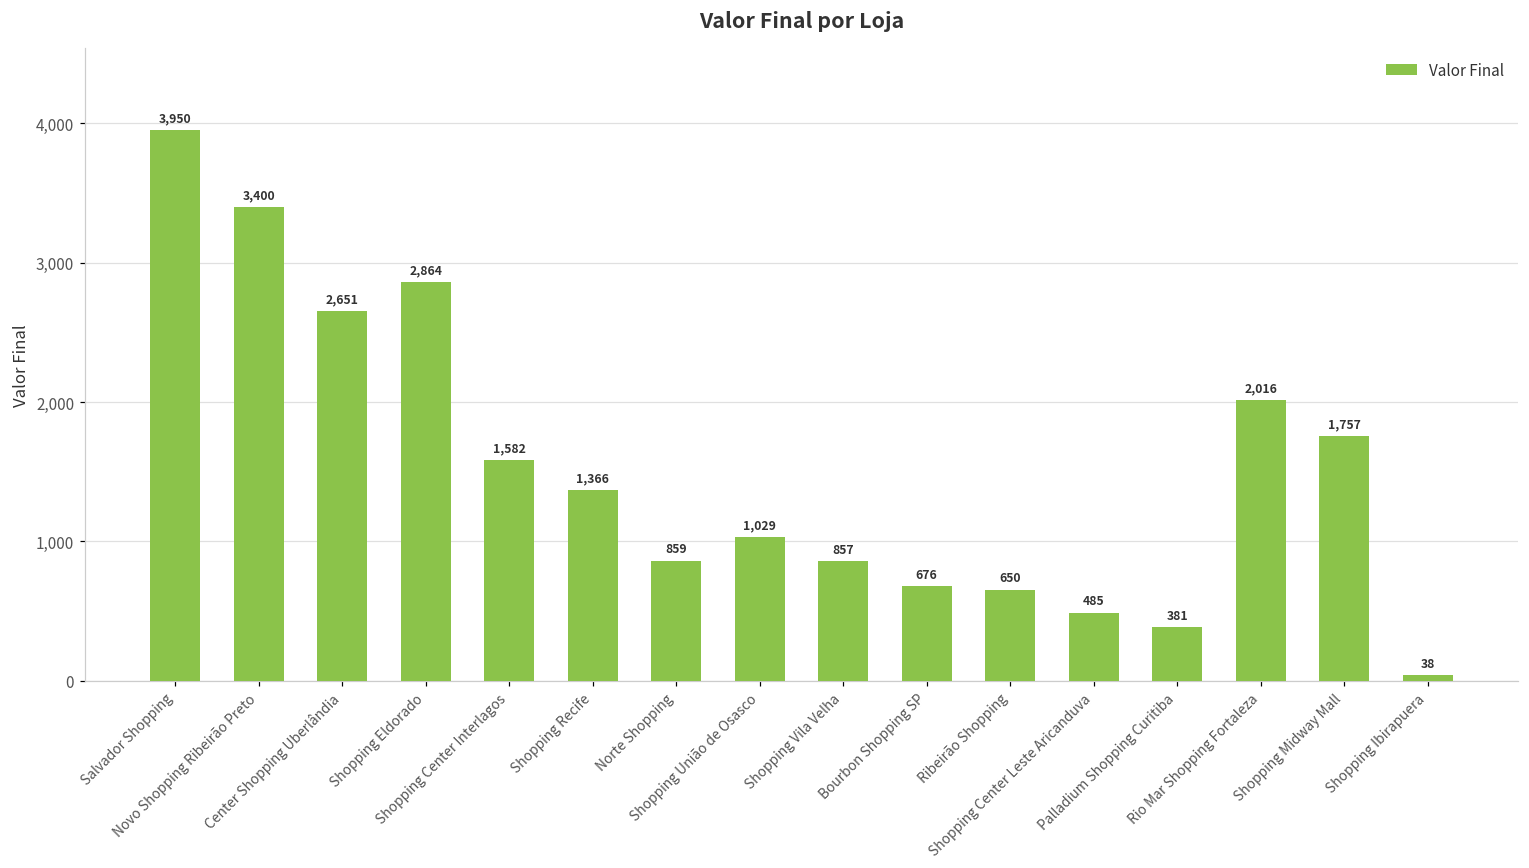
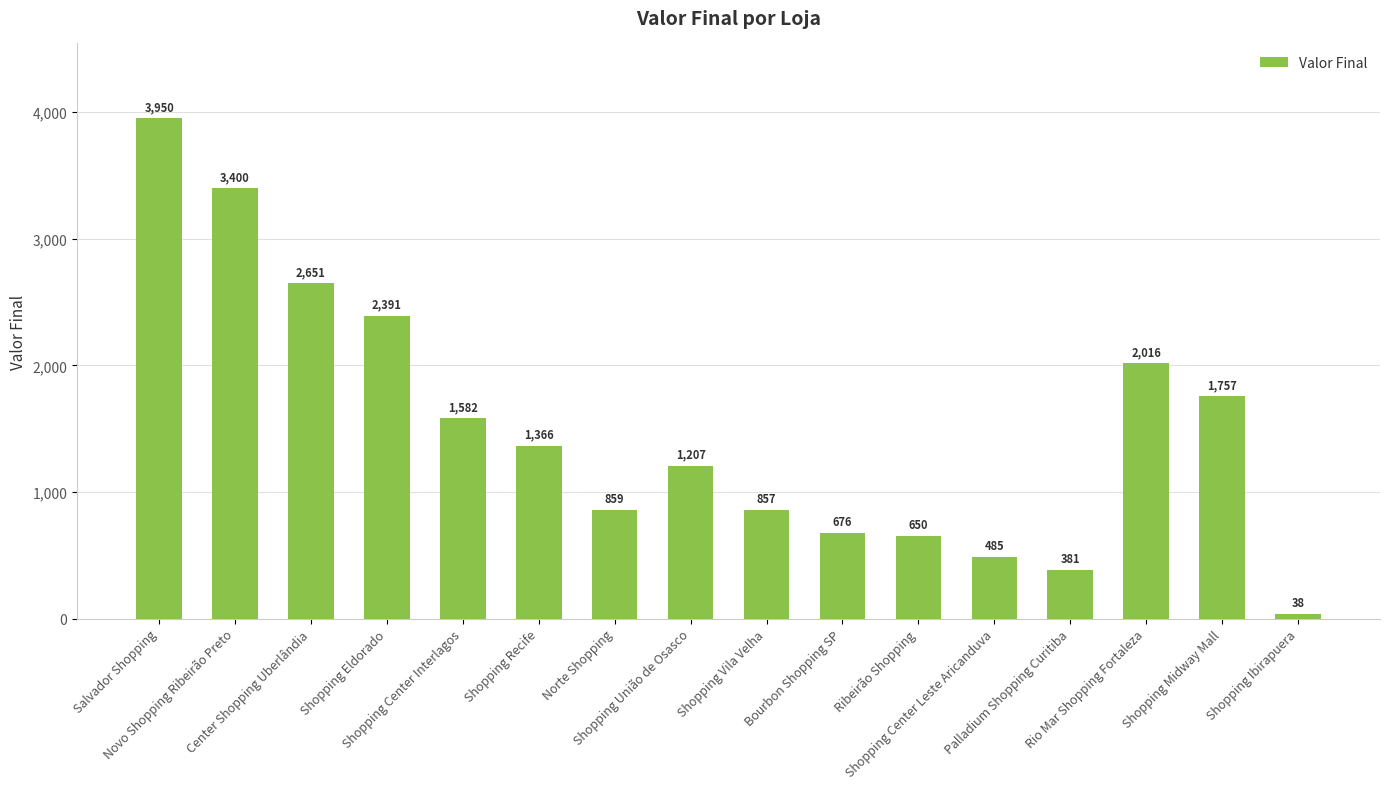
  {
    "Salvador Shopping": "3,950",
    "Novo Shopping Ribeirão Preto": "3,400",
    "Center Shopping Uberlândia": "2,651",
-   "Shopping Eldorado": "2,864",
+   "Shopping Eldorado": "2,391",
    "Shopping Center Interlagos": "1,582",
    "Shopping Recife": "1,366",
    "Norte Shopping": "859",
-   "Shopping União de Osasco": "1,029",
+   "Shopping União de Osasco": "1,207",
    "Shopping Vila Velha": "857",
    "Bourbon Shopping SP": "676",
    "Ribeirão Shopping": "650",
    "Shopping Center Leste Aricanduva": "485",
    "Palladium Shopping Curitiba": "381",
    "Rio Mar Shopping Fortaleza": "2,016",
    "Shopping Midway Mall": "1,757",
    "Shopping Ibirapuera": "38"
  }
